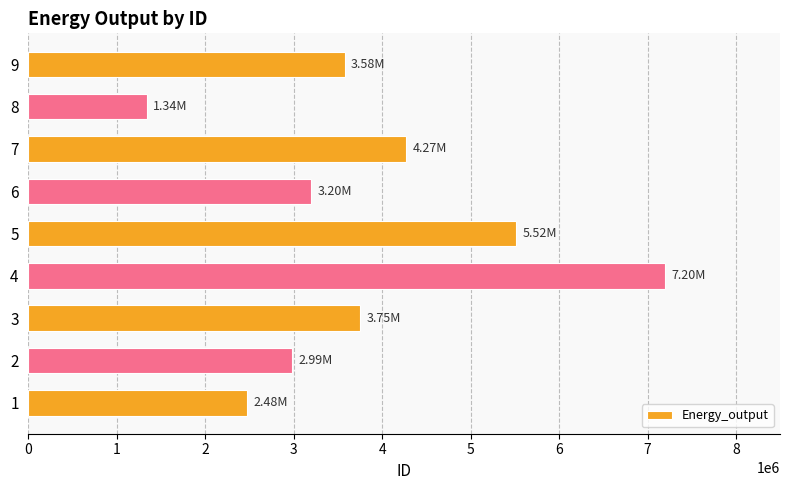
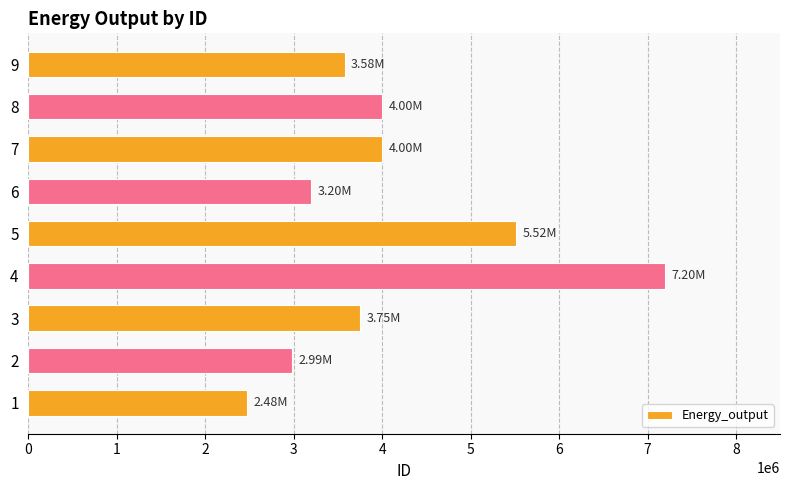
  {
    "9": "3.58M",
-   "8": "1.34M",
-   "7": "4.27M",
+   "8": "4.00M",
+   "7": "4.00M",
    "6": "3.20M",
    "5": "5.52M",
    "4": "7.20M",
    "3": "3.75M",
    "2": "2.99M",
    "1": "2.48M"
  }
